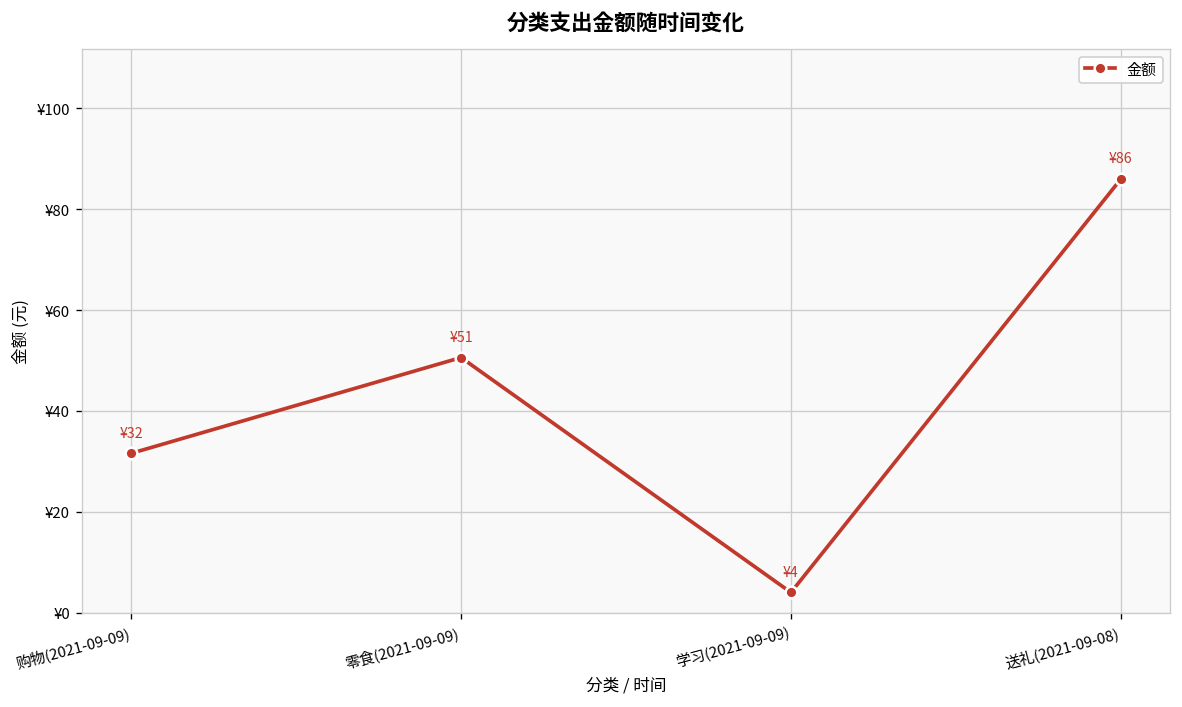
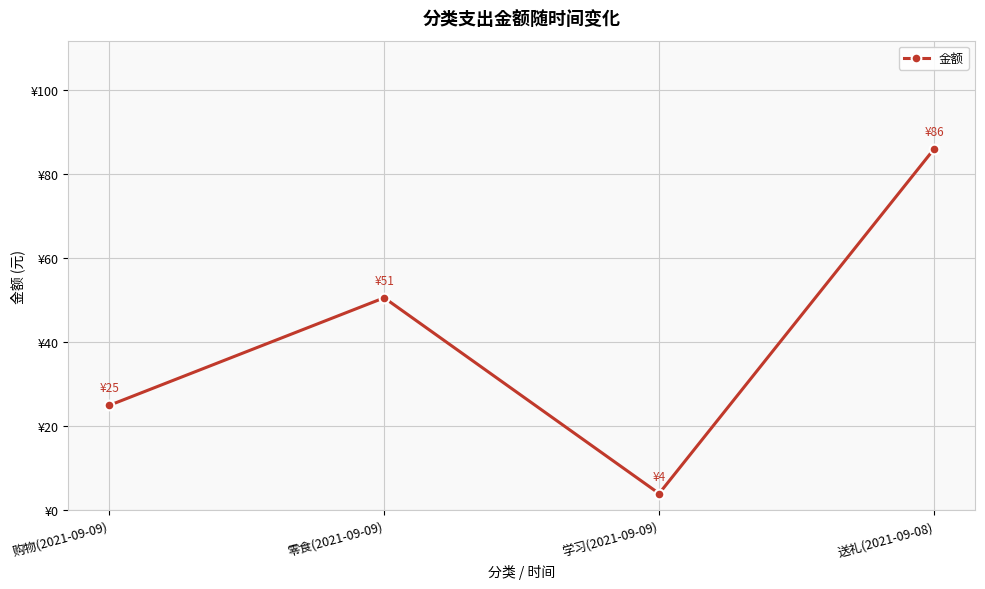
  {
-   "购物(2021-09-09)": "¥32",
+   "购物(2021-09-09)": "¥25",
    "零食(2021-09-09)": "¥51",
    "学习(2021-09-09)": "¥4",
    "送礼(2021-09-08)": "¥86"
  }
